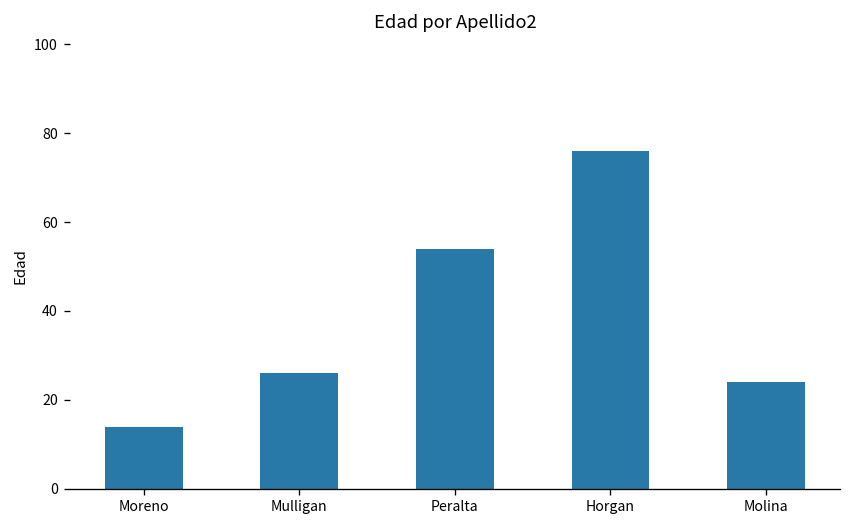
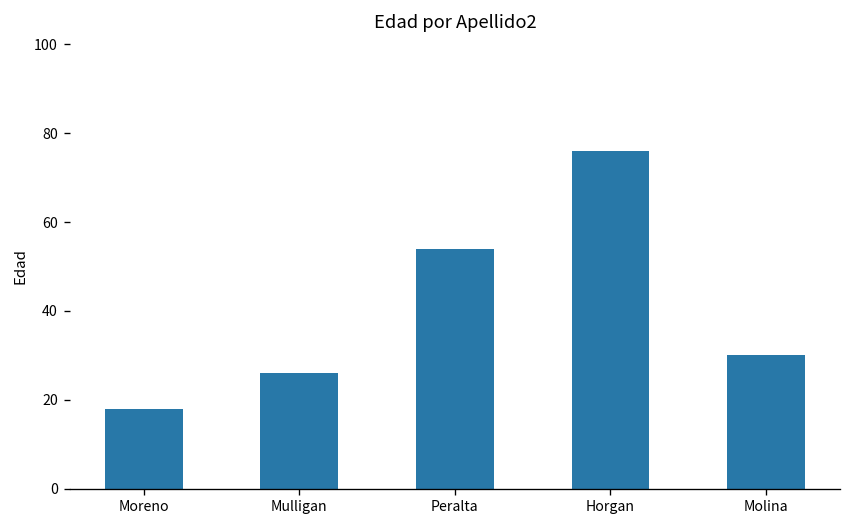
  {
-   "Moreno": 14,
+   "Moreno": 18,
    "Mulligan": 26,
    "Peralta": 54,
    "Horgan": 76,
-   "Molina": 24
+   "Molina": 30
  }
